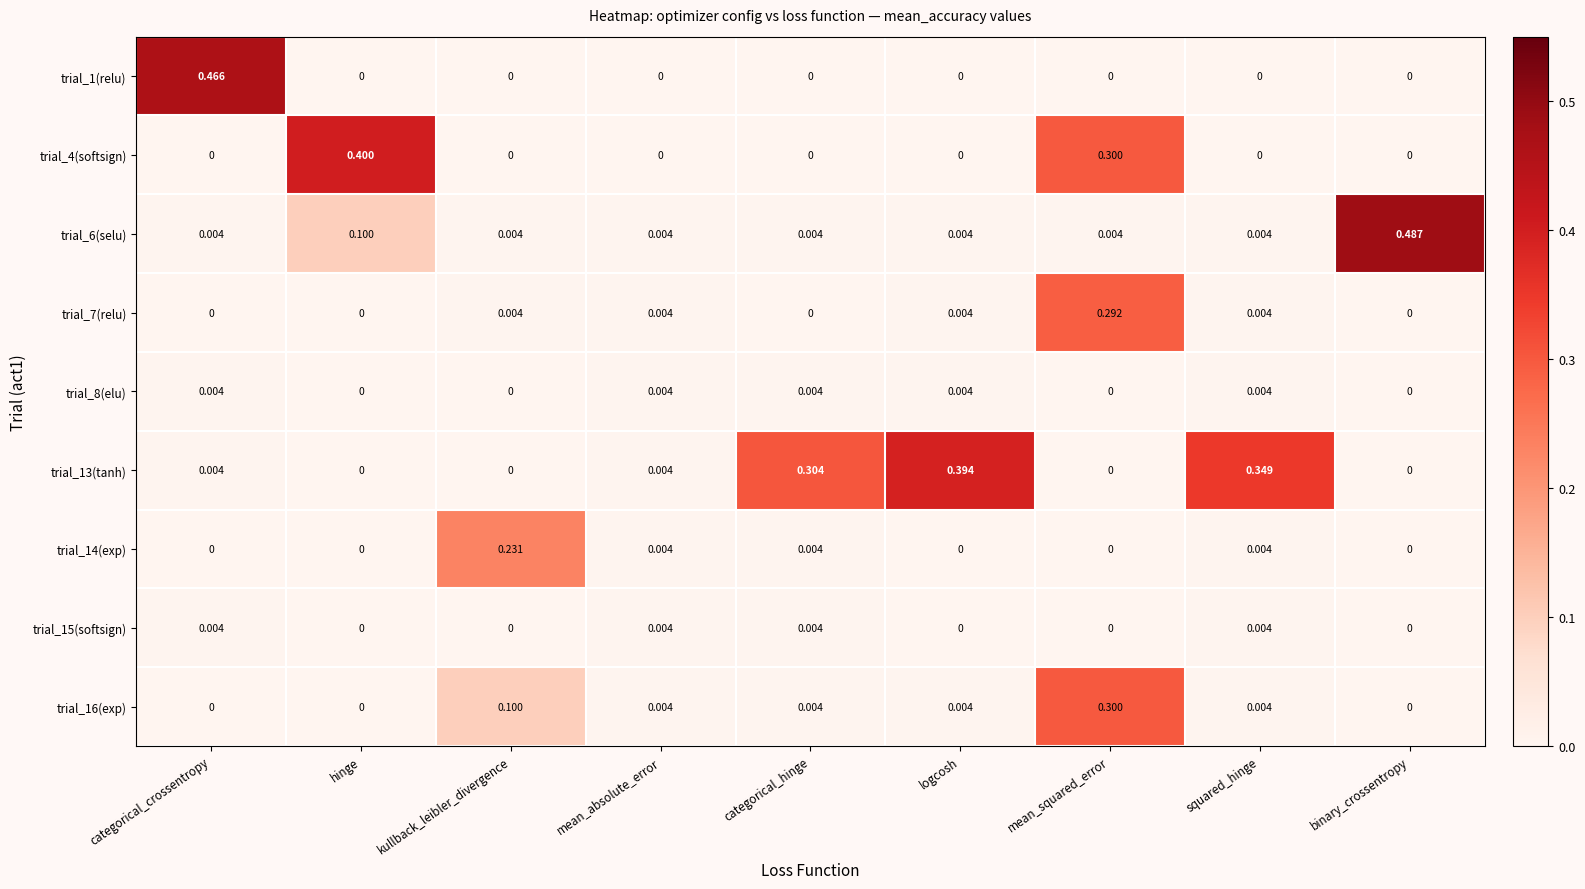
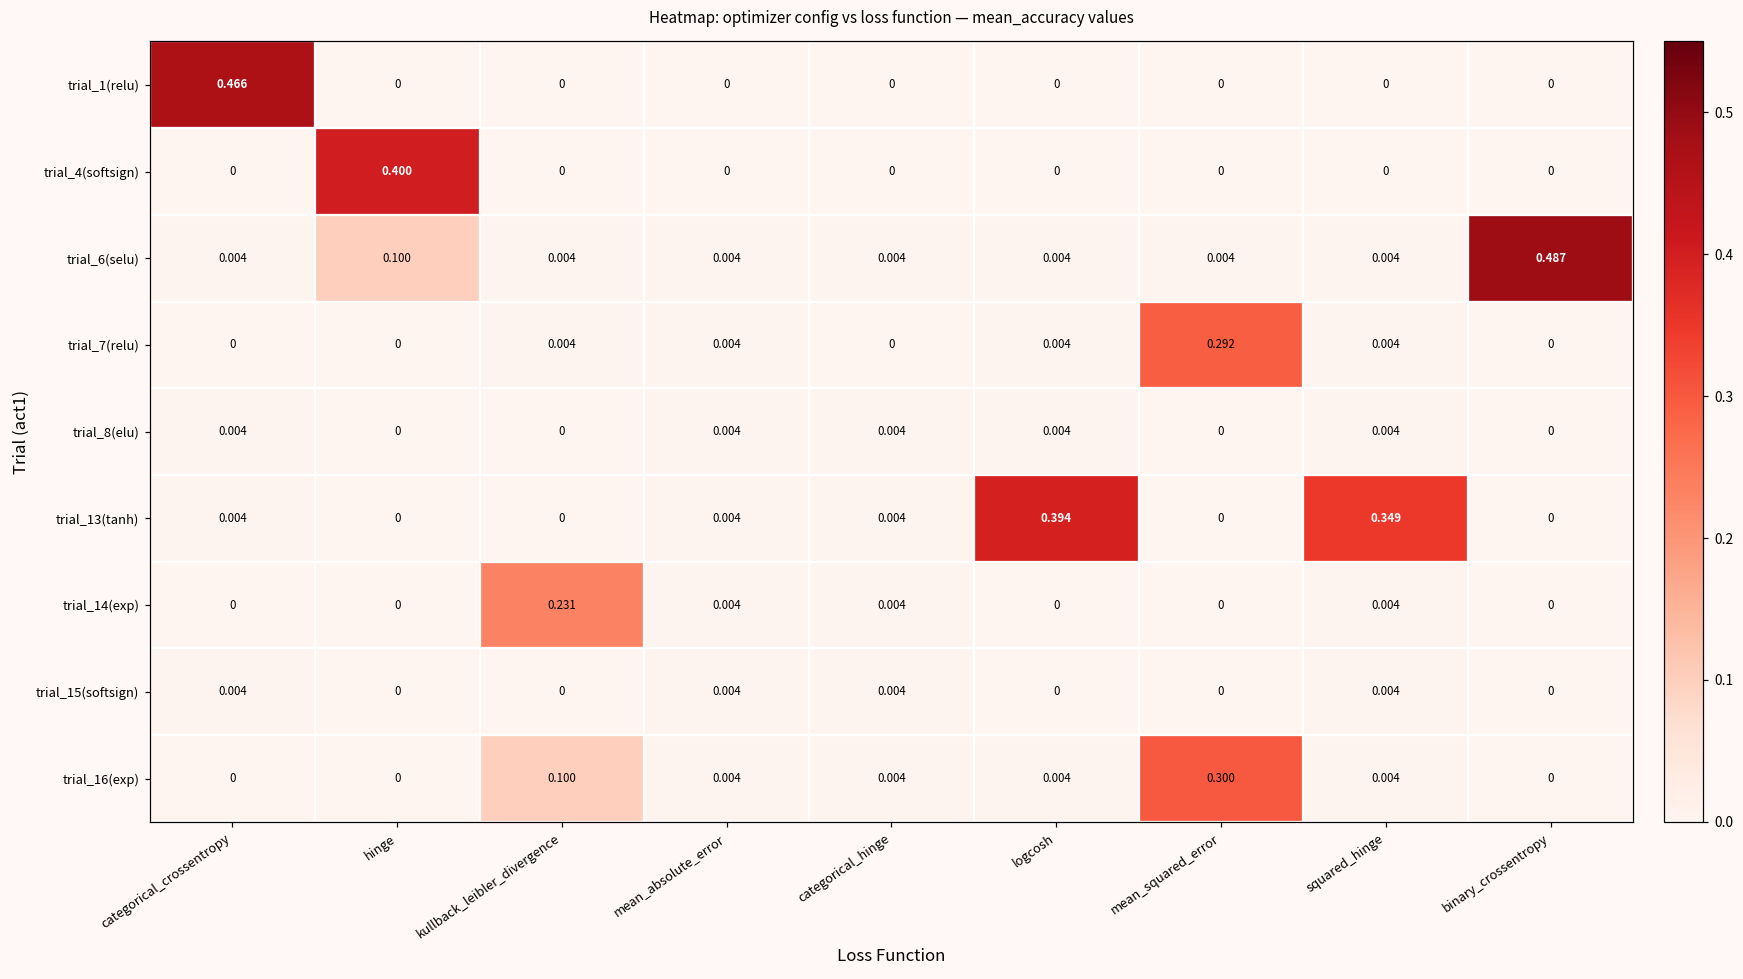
  {
    "trial_1(relu)": {
      "categorical_crossentropy": 0.466,
      "hinge": 0,
      "kullback_leibler_divergence": 0,
      "mean_absolute_error": 0,
      "categorical_hinge": 0,
      "logcosh": 0,
      "mean_squared_error": 0,
      "squared_hinge": 0,
      "binary_crossentropy": 0
    },
    "trial_4(softsign)": {
      "categorical_crossentropy": 0,
      "hinge": 0.400,
      "kullback_leibler_divergence": 0,
      "mean_absolute_error": 0,
      "categorical_hinge": 0,
      "logcosh": 0,
-     "mean_squared_error": 0.300,
+     "mean_squared_error": 0,
      "squared_hinge": 0,
      "binary_crossentropy": 0
    },
    "trial_6(selu)": {
      "categorical_crossentropy": 0.004,
      "hinge": 0.100,
      "kullback_leibler_divergence": 0.004,
      "mean_absolute_error": 0.004,
      "categorical_hinge": 0.004,
      "logcosh": 0.004,
      "mean_squared_error": 0.004,
      "squared_hinge": 0.004,
      "binary_crossentropy": 0.487
    },
    "trial_7(relu)": {
      "categorical_crossentropy": 0,
      "hinge": 0,
      "kullback_leibler_divergence": 0.004,
      "mean_absolute_error": 0.004,
      "categorical_hinge": 0,
      "logcosh": 0.004,
      "mean_squared_error": 0.292,
      "squared_hinge": 0.004,
      "binary_crossentropy": 0
    },
    "trial_8(elu)": {
      "categorical_crossentropy": 0.004,
      "hinge": 0,
      "kullback_leibler_divergence": 0,
      "mean_absolute_error": 0.004,
      "categorical_hinge": 0.004,
      "logcosh": 0.004,
      "mean_squared_error": 0,
      "squared_hinge": 0.004,
      "binary_crossentropy": 0
    },
    "trial_13(tanh)": {
      "categorical_crossentropy": 0.004,
      "hinge": 0,
      "kullback_leibler_divergence": 0,
      "mean_absolute_error": 0.004,
-     "categorical_hinge": 0.304,
+     "categorical_hinge": 0.004,
      "logcosh": 0.394,
      "mean_squared_error": 0,
      "squared_hinge": 0.349,
      "binary_crossentropy": 0
    },
    "trial_14(exp)": {
      "categorical_crossentropy": 0,
      "hinge": 0,
      "kullback_leibler_divergence": 0.231,
      "mean_absolute_error": 0.004,
      "categorical_hinge": 0.004,
      "logcosh": 0,
      "mean_squared_error": 0,
      "squared_hinge": 0.004,
      "binary_crossentropy": 0
    },
    "trial_15(softsign)": {
      "categorical_crossentropy": 0.004,
      "hinge": 0,
      "kullback_leibler_divergence": 0,
      "mean_absolute_error": 0.004,
      "categorical_hinge": 0.004,
      "logcosh": 0,
      "mean_squared_error": 0,
      "squared_hinge": 0.004,
      "binary_crossentropy": 0
    },
    "trial_16(exp)": {
      "categorical_crossentropy": 0,
      "hinge": 0,
      "kullback_leibler_divergence": 0.100,
      "mean_absolute_error": 0.004,
      "categorical_hinge": 0.004,
      "logcosh": 0.004,
      "mean_squared_error": 0.300,
      "squared_hinge": 0.004,
      "binary_crossentropy": 0
    }
  }
